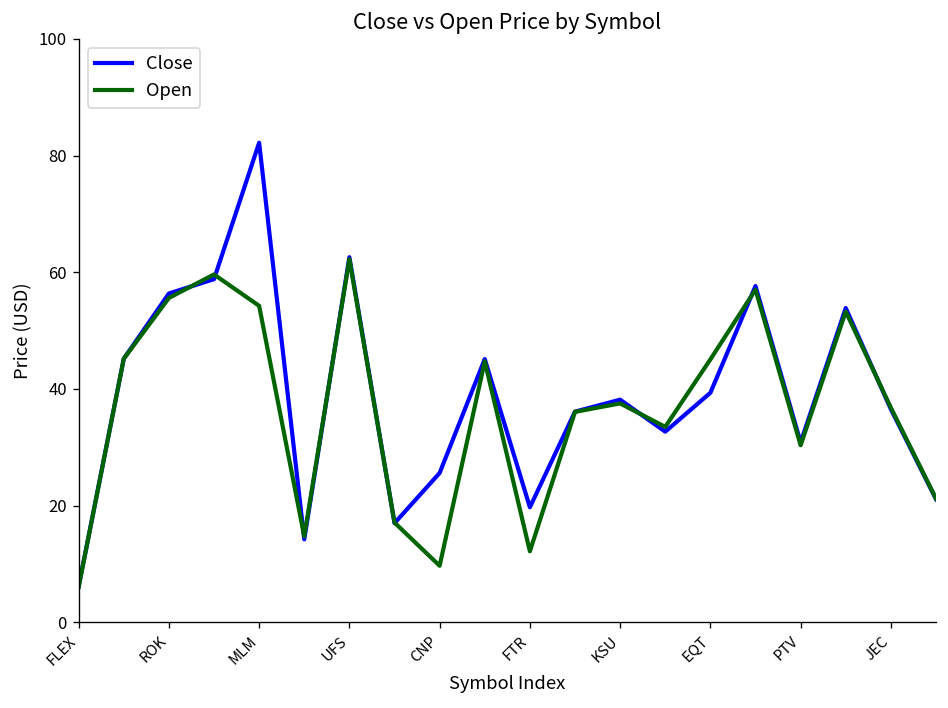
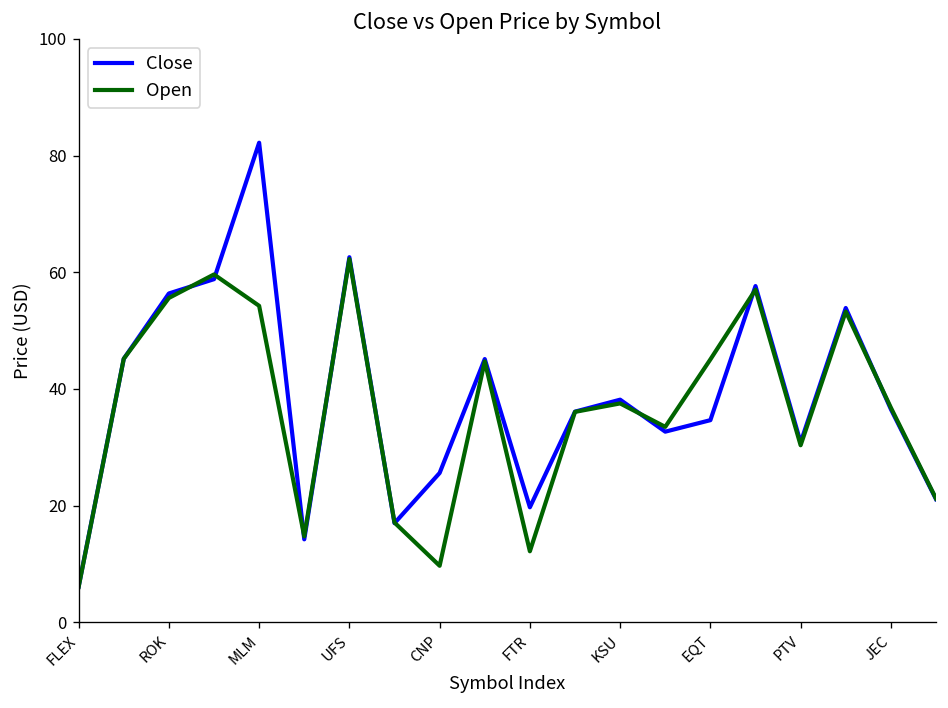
  {
    "Close": {
      "ROK": 56,
      "MLM": 82,
      "CNP": 26,
      "FTR": 20,
      "KSU": 38,
-     "EQT": 39
+     "EQT": 35
    },
    "Open": {
      "ROK": 56,
      "MLM": 54,
      "CNP": 10,
      "FTR": 12,
      "KSU": 38,
      "EQT": 45
    }
  }
